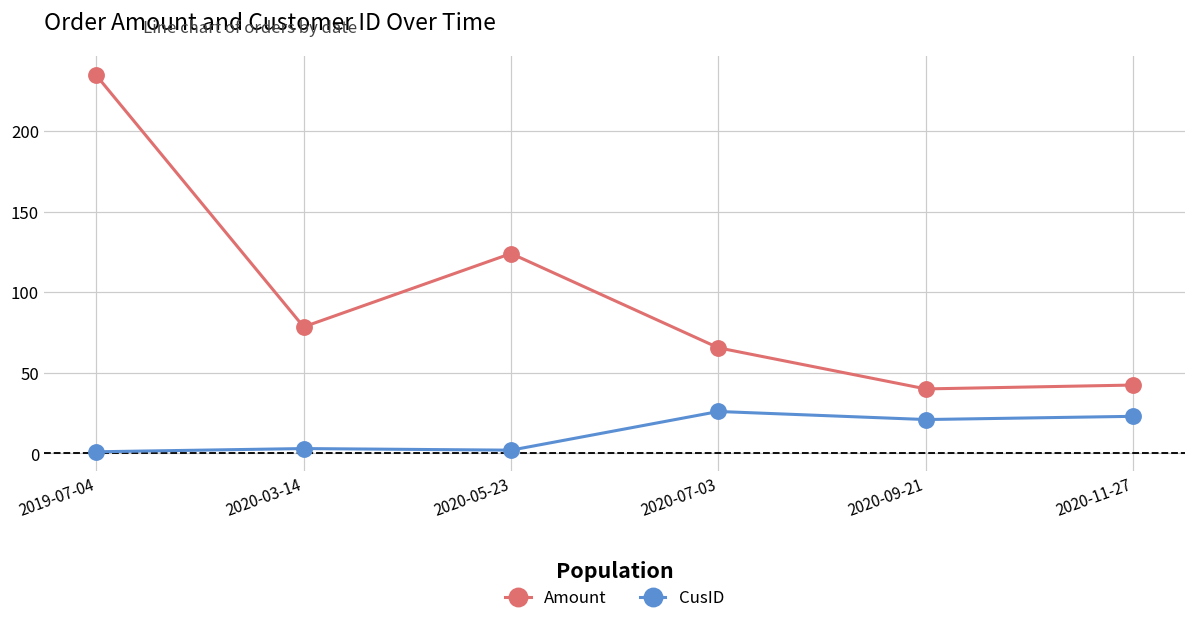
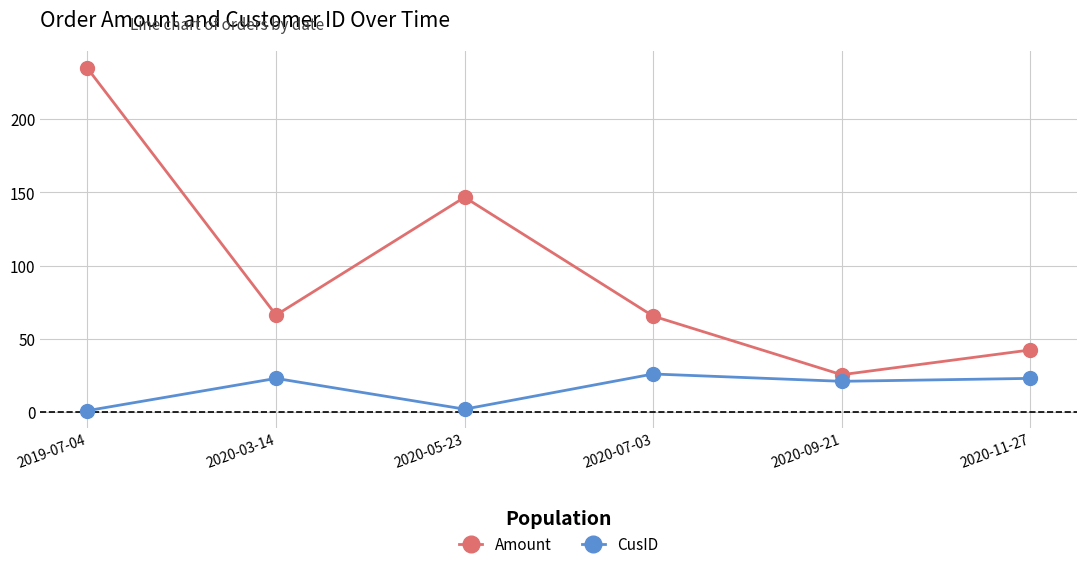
  {
    "Amount": {
      "2019-07-04": 235,
-     "2020-03-14": 79,
-     "2020-05-23": 124,
+     "2020-03-14": 66,
+     "2020-05-23": 147,
      "2020-07-03": 66,
-     "2020-09-21": 40,
+     "2020-09-21": 26,
      "2020-11-27": 42
    },
    "CusID": {
      "2019-07-04": 1,
-     "2020-03-14": 3,
+     "2020-03-14": 23,
      "2020-05-23": 2,
      "2020-07-03": 26,
      "2020-09-21": 21,
      "2020-11-27": 23
    }
  }
